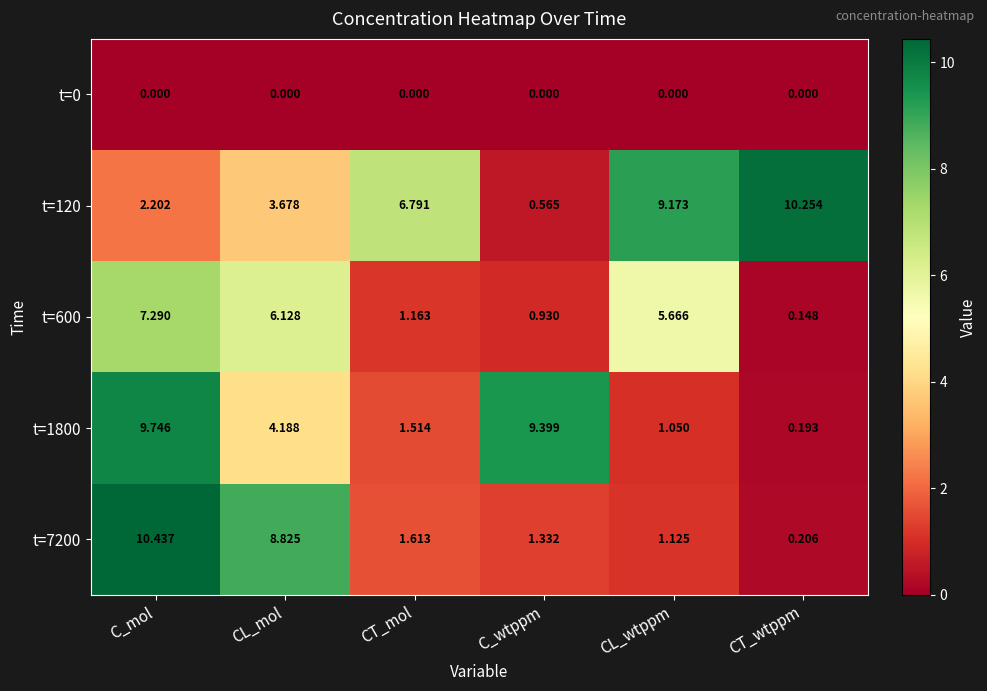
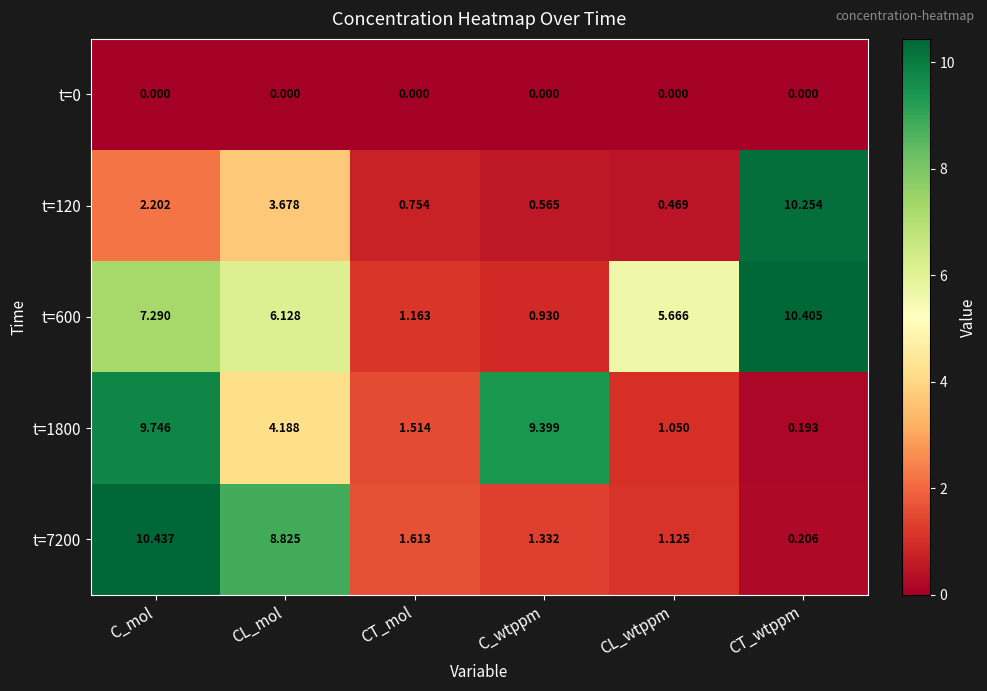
  {
    "t=0": {
      "C_mol": 0.000,
      "CL_mol": 0.000,
      "CT_mol": 0.000,
      "C_wtppm": 0.000,
      "CL_wtppm": 0.000,
      "CT_wtppm": 0.000
    },
    "t=120": {
      "C_mol": 2.202,
      "CL_mol": 3.678,
-     "CT_mol": 6.791,
+     "CT_mol": 0.754,
      "C_wtppm": 0.565,
-     "CL_wtppm": 9.173,
+     "CL_wtppm": 0.469,
      "CT_wtppm": 10.254
    },
    "t=600": {
      "C_mol": 7.290,
      "CL_mol": 6.128,
      "CT_mol": 1.163,
      "C_wtppm": 0.930,
      "CL_wtppm": 5.666,
-     "CT_wtppm": 0.148
+     "CT_wtppm": 10.405
    },
    "t=1800": {
      "C_mol": 9.746,
      "CL_mol": 4.188,
      "CT_mol": 1.514,
      "C_wtppm": 9.399,
      "CL_wtppm": 1.050,
      "CT_wtppm": 0.193
    },
    "t=7200": {
      "C_mol": 10.437,
      "CL_mol": 8.825,
      "CT_mol": 1.613,
      "C_wtppm": 1.332,
      "CL_wtppm": 1.125,
      "CT_wtppm": 0.206
    }
  }
